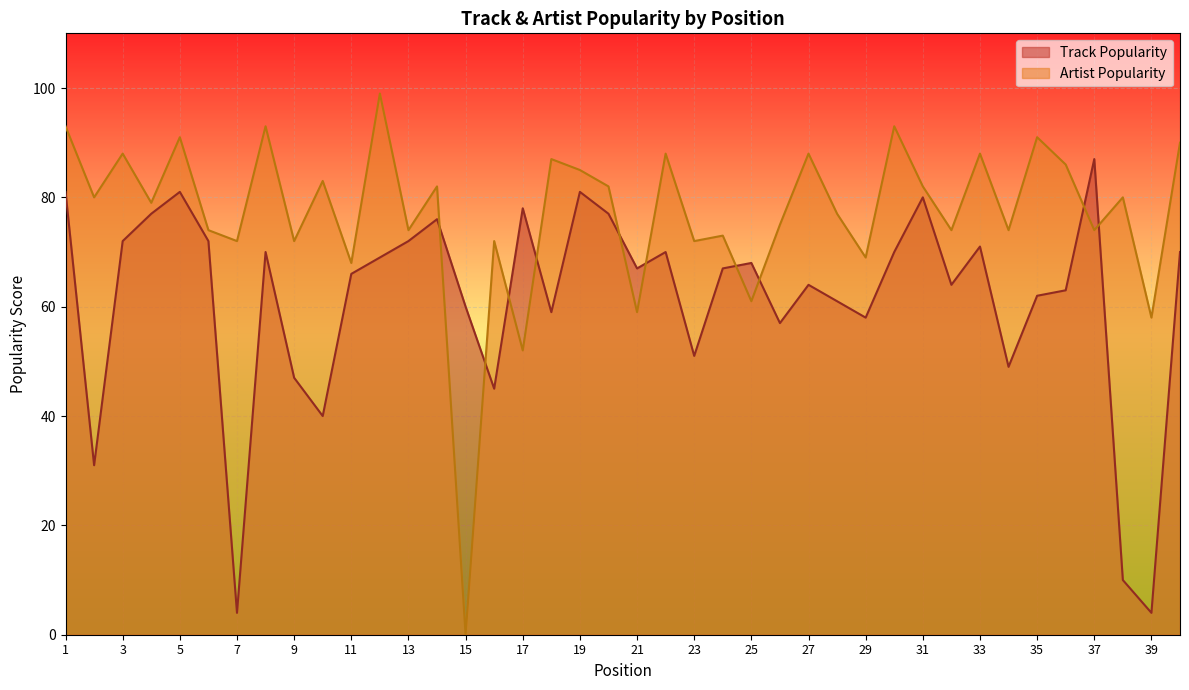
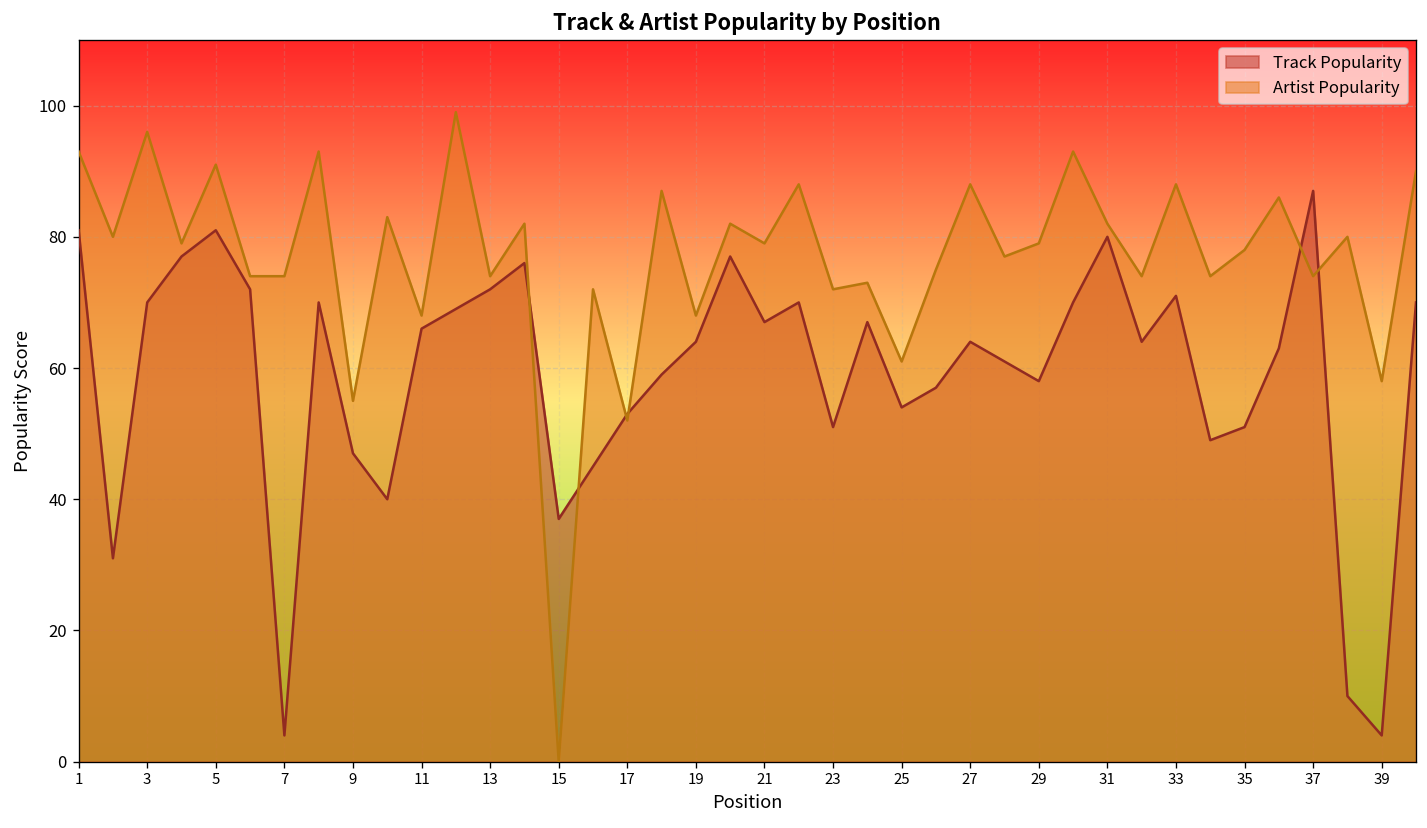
  {
    "Track Popularity": {
      "1": 81,
-     "3": 72,
+     "3": 70,
      "5": 81,
      "7": 4,
      "9": 47,
      "11": 66,
      "13": 72,
-     "15": 60,
-     "17": 78,
-     "19": 81,
+     "15": 37,
+     "17": 53,
+     "19": 64,
      "21": 67,
      "23": 51,
-     "25": 68,
+     "25": 54,
      "27": 64,
      "29": 58,
      "31": 80,
      "33": 71,
-     "35": 62,
+     "35": 51,
      "37": 87,
      "39": 4
    },
    "Artist Popularity": {
      "1": 93,
-     "3": 88,
+     "3": 96,
      "5": 91,
-     "7": 72,
-     "9": 72,
+     "7": 74,
+     "9": 55,
      "11": 68,
      "13": 74,
      "15": 0,
      "17": 52,
-     "19": 85,
-     "21": 59,
+     "19": 68,
+     "21": 79,
      "23": 72,
      "25": 61,
      "27": 88,
-     "29": 69,
+     "29": 79,
      "31": 82,
      "33": 88,
-     "35": 91,
+     "35": 78,
      "37": 74,
      "39": 58
    }
  }
